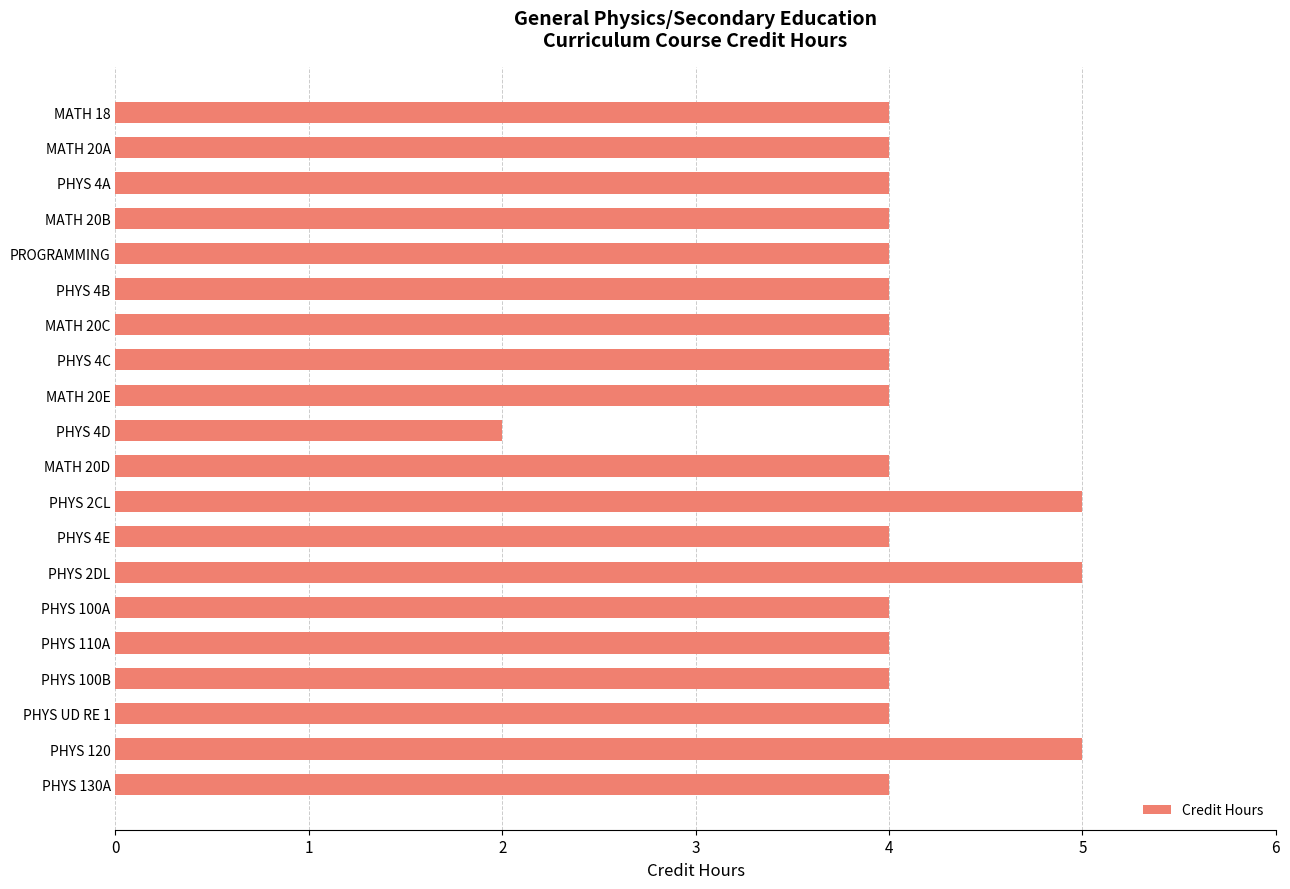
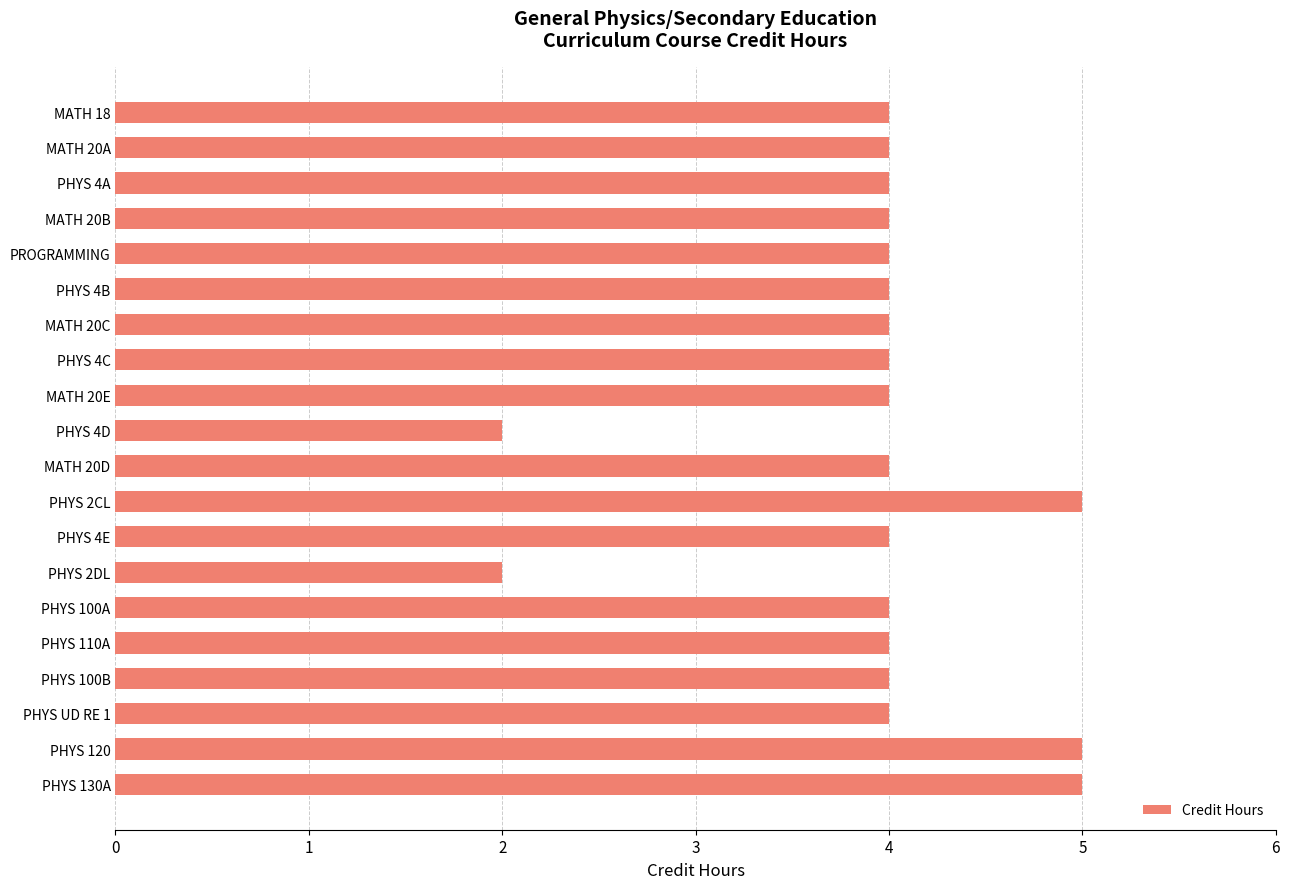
  {
    "MATH 18": 4,
    "MATH 20A": 4,
    "PHYS 4A": 4,
    "MATH 20B": 4,
    "PROGRAMMING": 4,
    "PHYS 4B": 4,
    "MATH 20C": 4,
    "PHYS 4C": 4,
    "MATH 20E": 4,
    "PHYS 4D": 2,
    "MATH 20D": 4,
    "PHYS 2CL": 5,
    "PHYS 4E": 4,
-   "PHYS 2DL": 5,
+   "PHYS 2DL": 2,
    "PHYS 100A": 4,
    "PHYS 110A": 4,
    "PHYS 100B": 4,
    "PHYS UD RE 1": 4,
    "PHYS 120": 5,
-   "PHYS 130A": 4
+   "PHYS 130A": 5
  }
